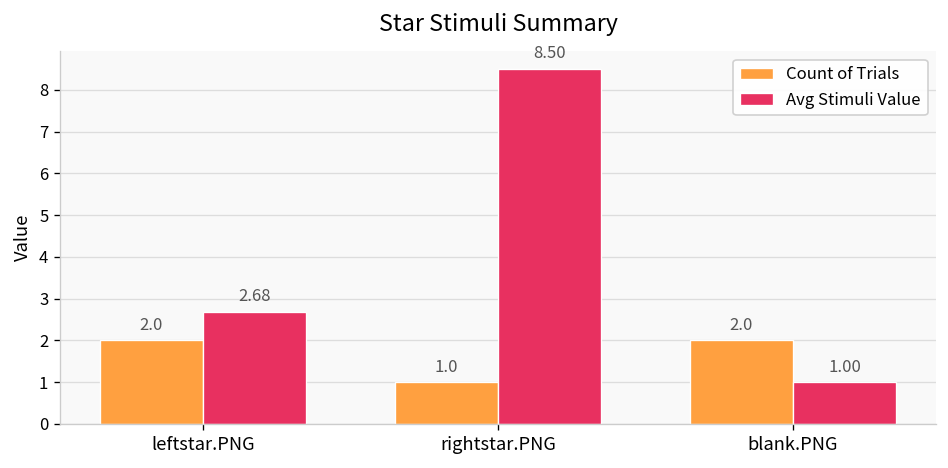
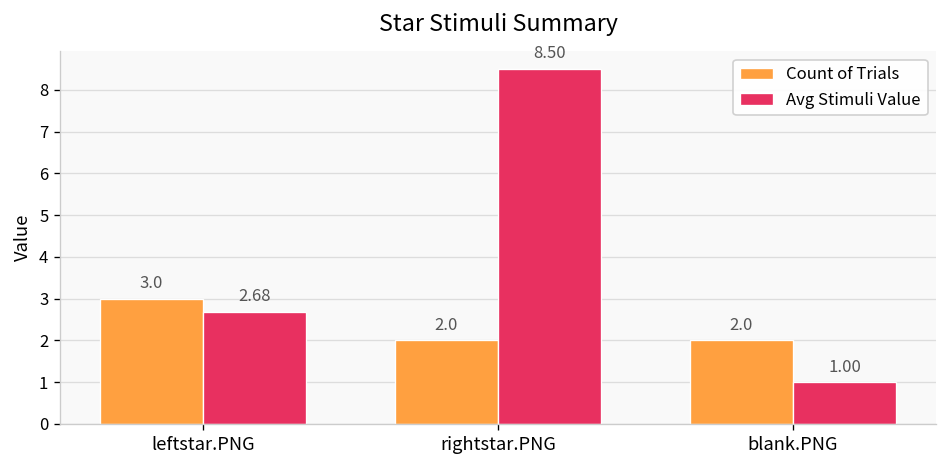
  {
    "Count of Trials": {
-     "leftstar.PNG": 2.0,
-     "rightstar.PNG": 1.0,
+     "leftstar.PNG": 3.0,
+     "rightstar.PNG": 2.0,
      "blank.PNG": 2.0
    },
    "Avg Stimuli Value": {
      "leftstar.PNG": 2.68,
      "rightstar.PNG": 8.50,
      "blank.PNG": 1.00
    }
  }
